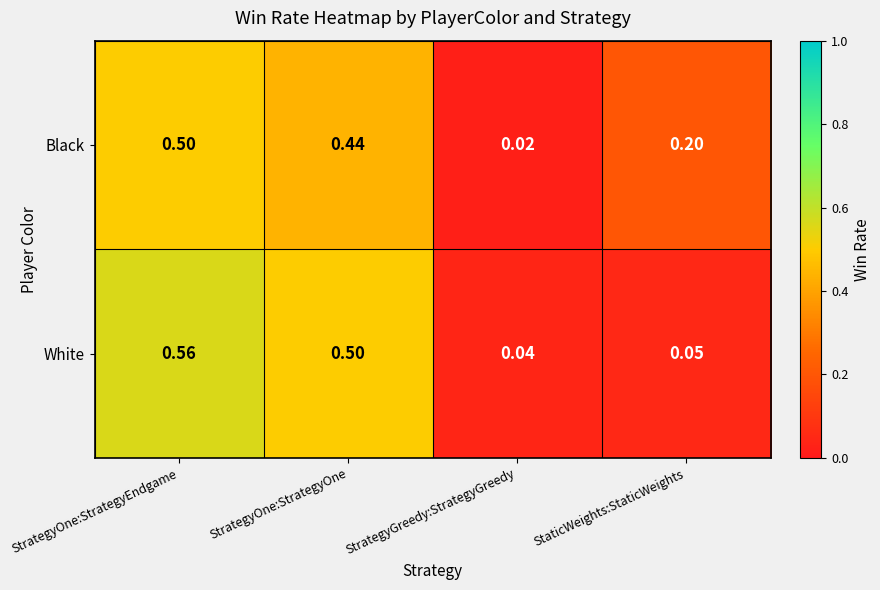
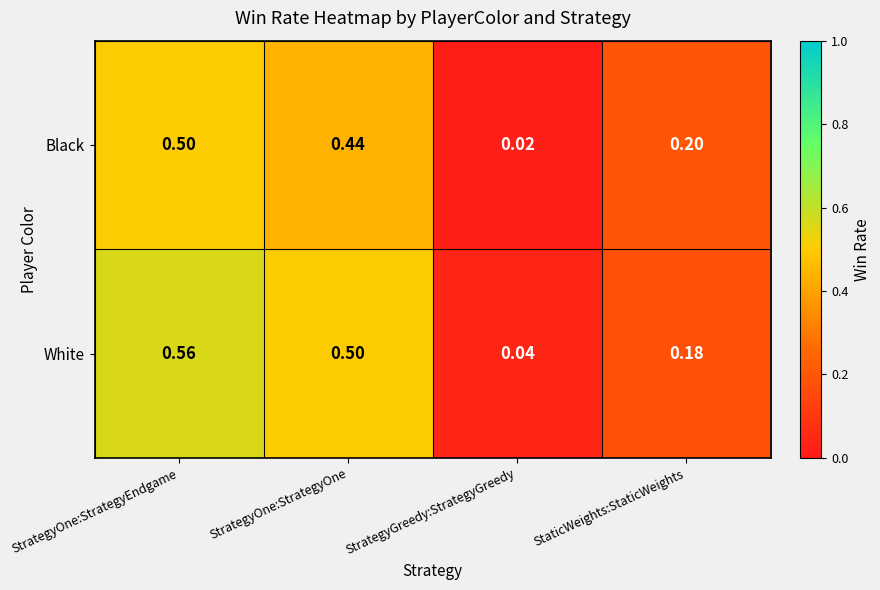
  {
    "Black": {
      "StrategyOne:StrategyEndgame": 0.50,
      "StrategyOne:StrategyOne": 0.44,
      "StrategyGreedy:StrategyGreedy": 0.02,
      "StaticWeights:StaticWeights": 0.20
    },
    "White": {
      "StrategyOne:StrategyEndgame": 0.56,
      "StrategyOne:StrategyOne": 0.50,
      "StrategyGreedy:StrategyGreedy": 0.04,
-     "StaticWeights:StaticWeights": 0.05
+     "StaticWeights:StaticWeights": 0.18
    }
  }
